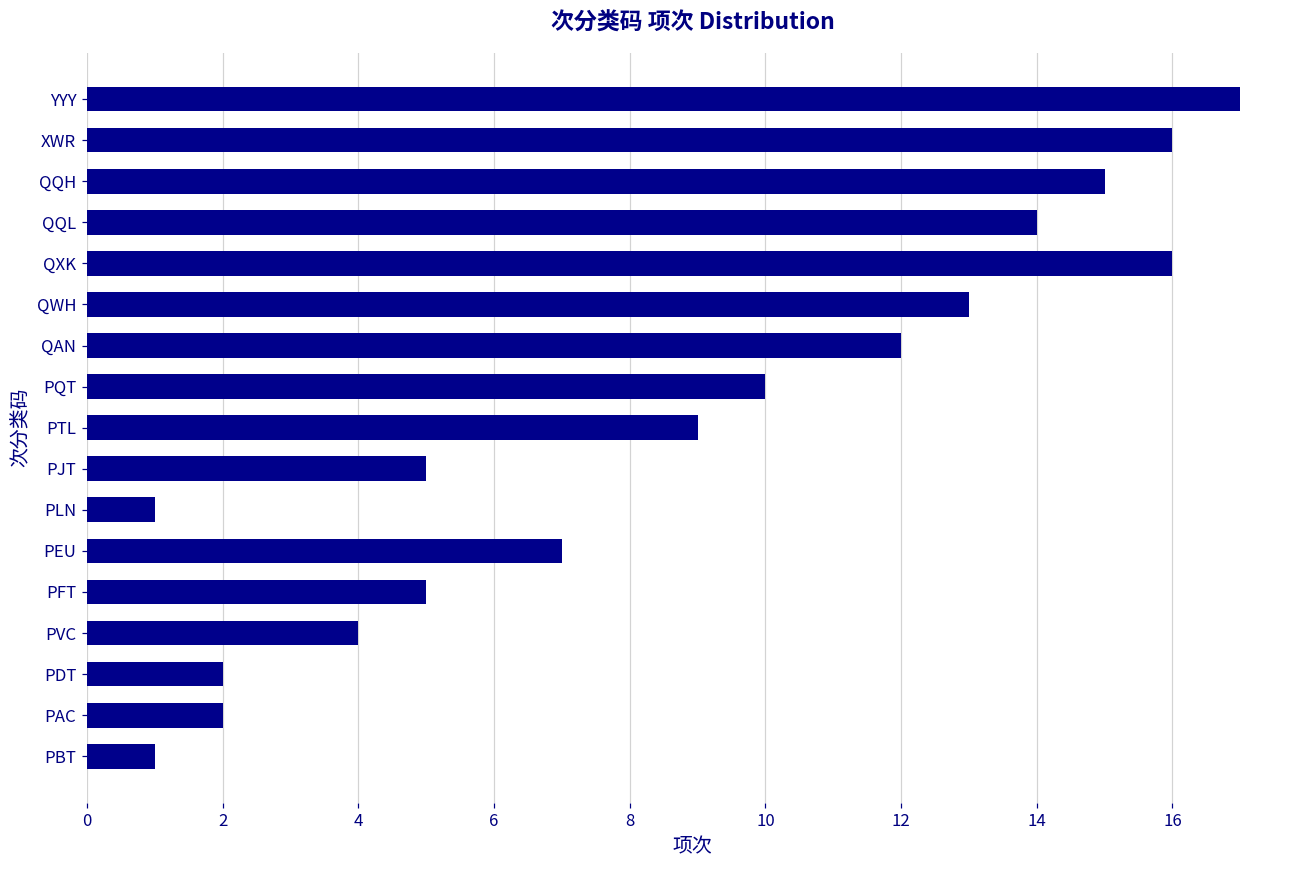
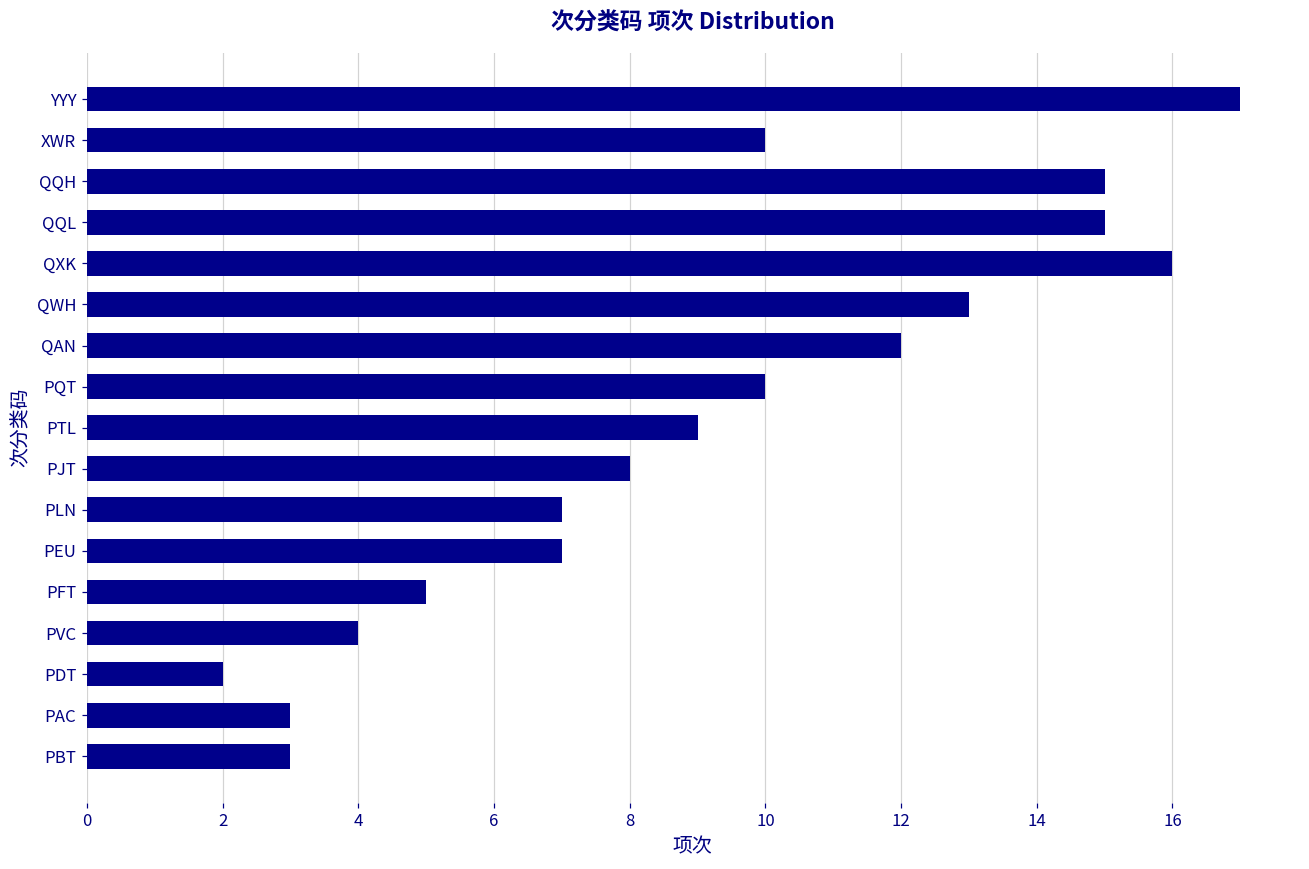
  {
    "YYY": 17,
-   "XWR": 16,
+   "XWR": 10,
    "QQH": 15,
-   "QQL": 14,
+   "QQL": 15,
    "QXK": 16,
    "QWH": 13,
    "QAN": 12,
    "PQT": 10,
    "PTL": 9,
-   "PJT": 5,
-   "PLN": 1,
+   "PJT": 8,
+   "PLN": 7,
    "PEU": 7,
    "PFT": 5,
    "PVC": 4,
    "PDT": 2,
-   "PAC": 2,
-   "PBT": 1
+   "PAC": 3,
+   "PBT": 3
  }
